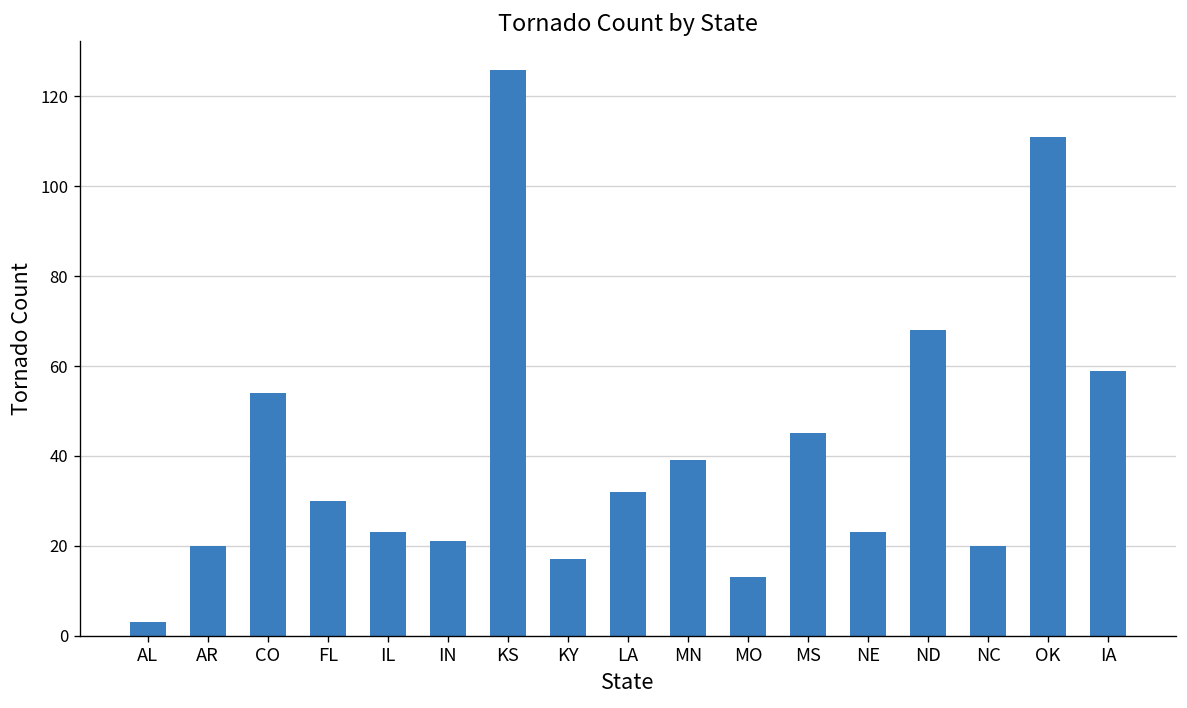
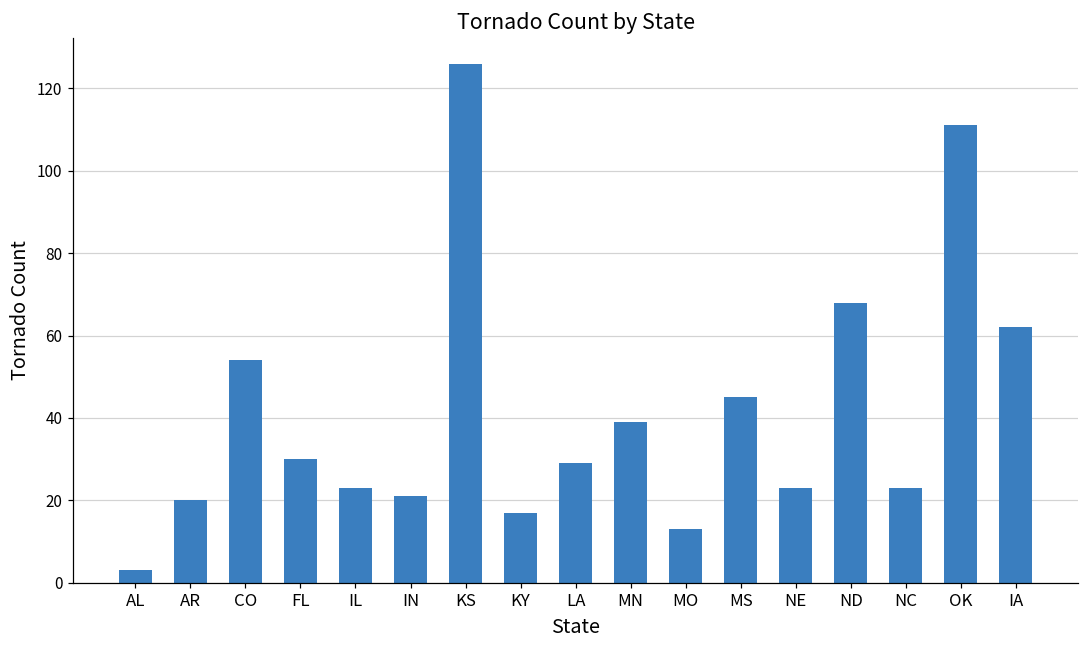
  {
    "AL": 3,
    "AR": 20,
    "CO": 54,
    "FL": 30,
    "IL": 23,
    "IN": 21,
    "KS": 126,
    "KY": 17,
-   "LA": 32,
+   "LA": 29,
    "MN": 39,
    "MO": 13,
    "MS": 45,
    "NE": 23,
    "ND": 68,
-   "NC": 20,
+   "NC": 23,
    "OK": 111,
-   "IA": 59
+   "IA": 62
  }
